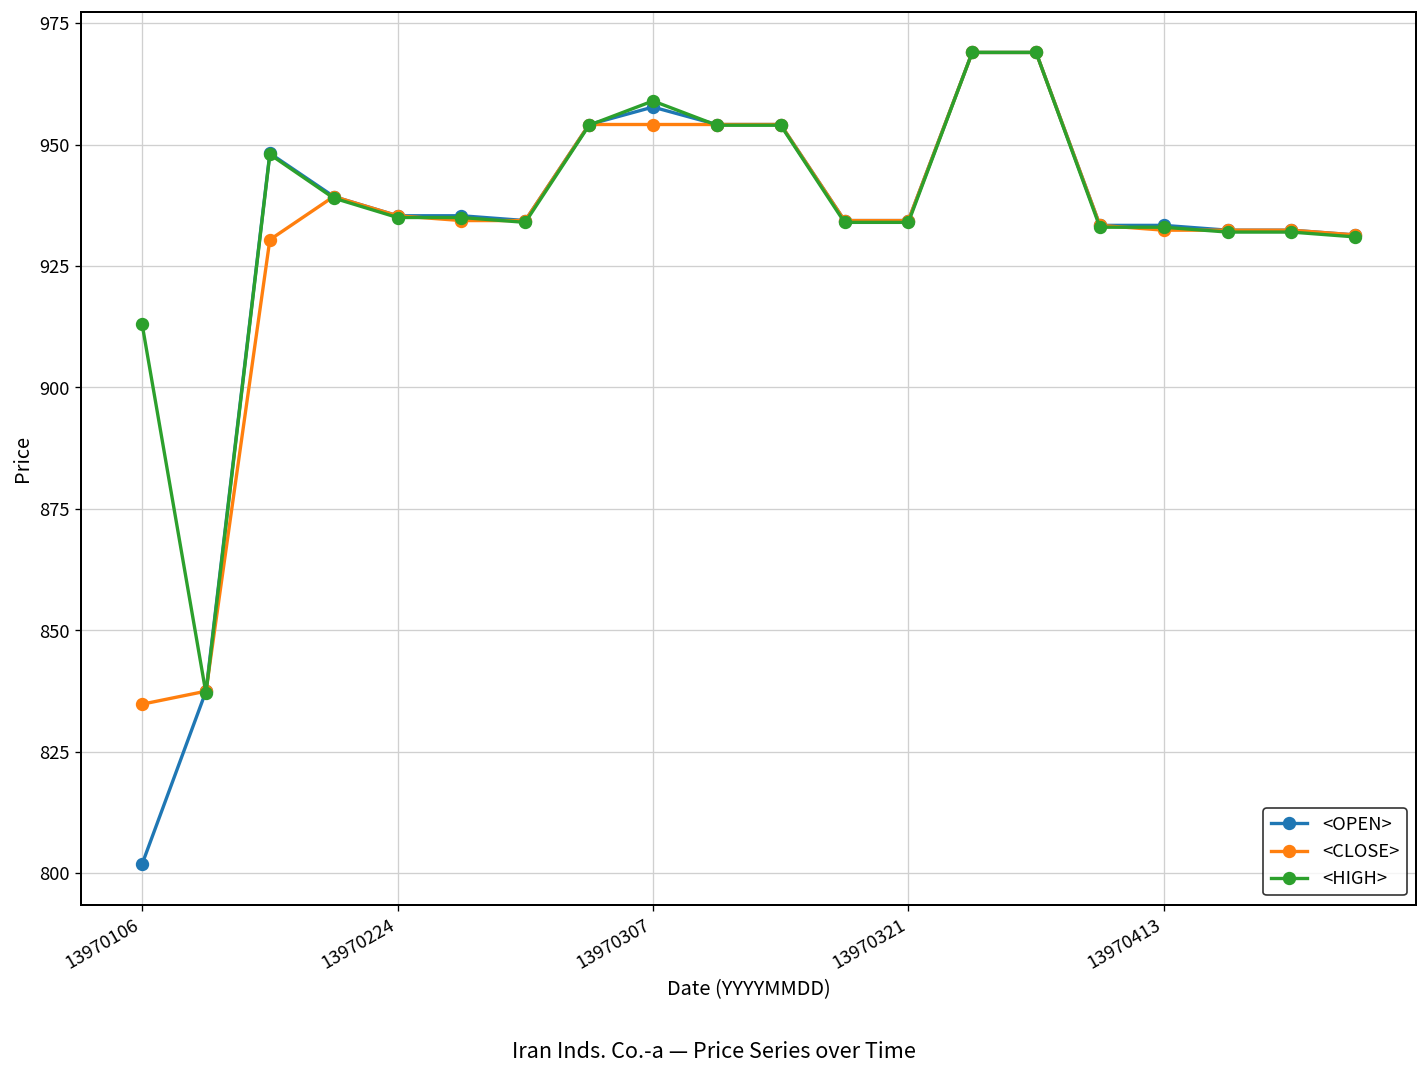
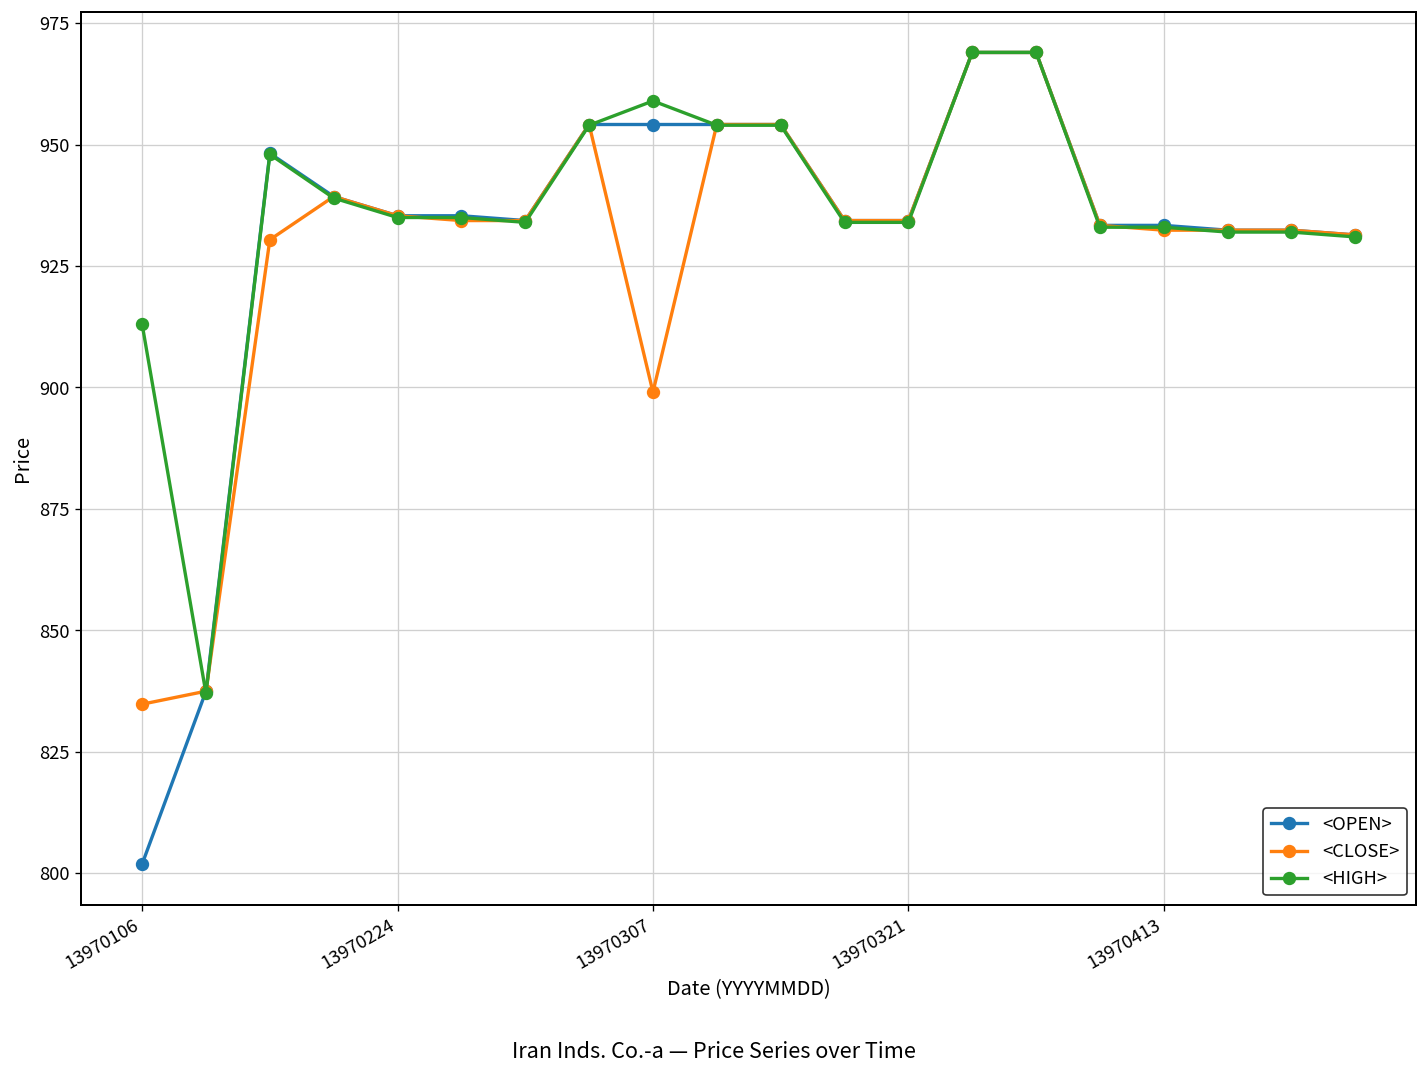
  {
    "<OPEN>": {
      "13970106": 802,
-     "13970307": 958
+     "13970307": 954
    },
    "<CLOSE>": {
      "13970106": 835,
-     "13970307": 954
+     "13970307": 899
    },
    "<HIGH>": {
      "13970106": 913,
      "13970307": 959
    }
  }
